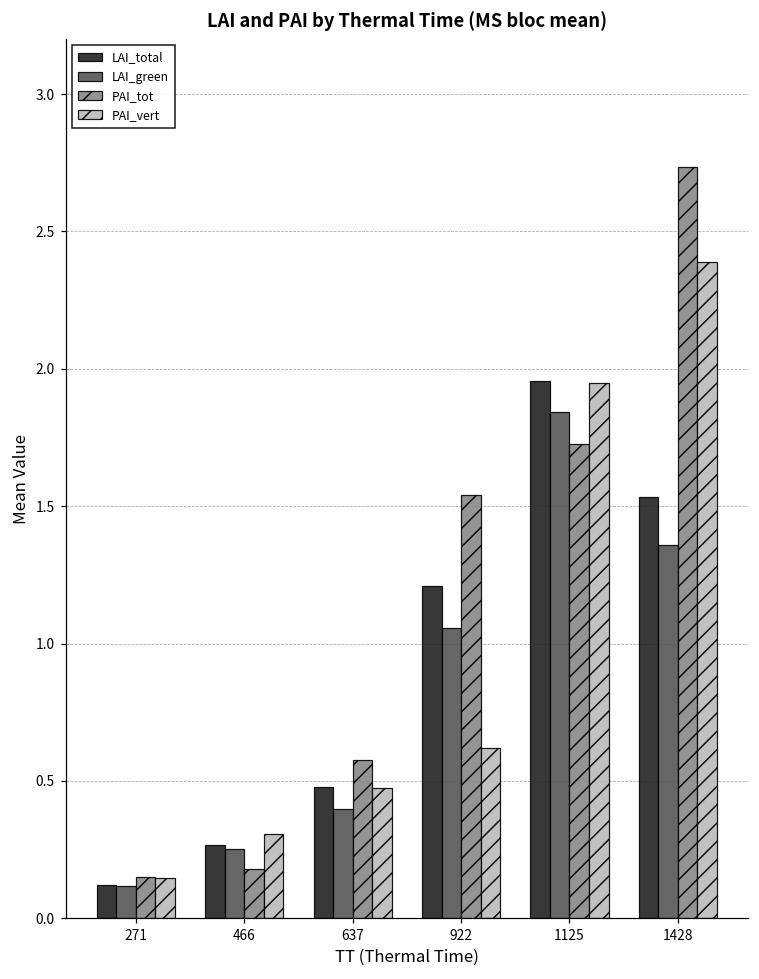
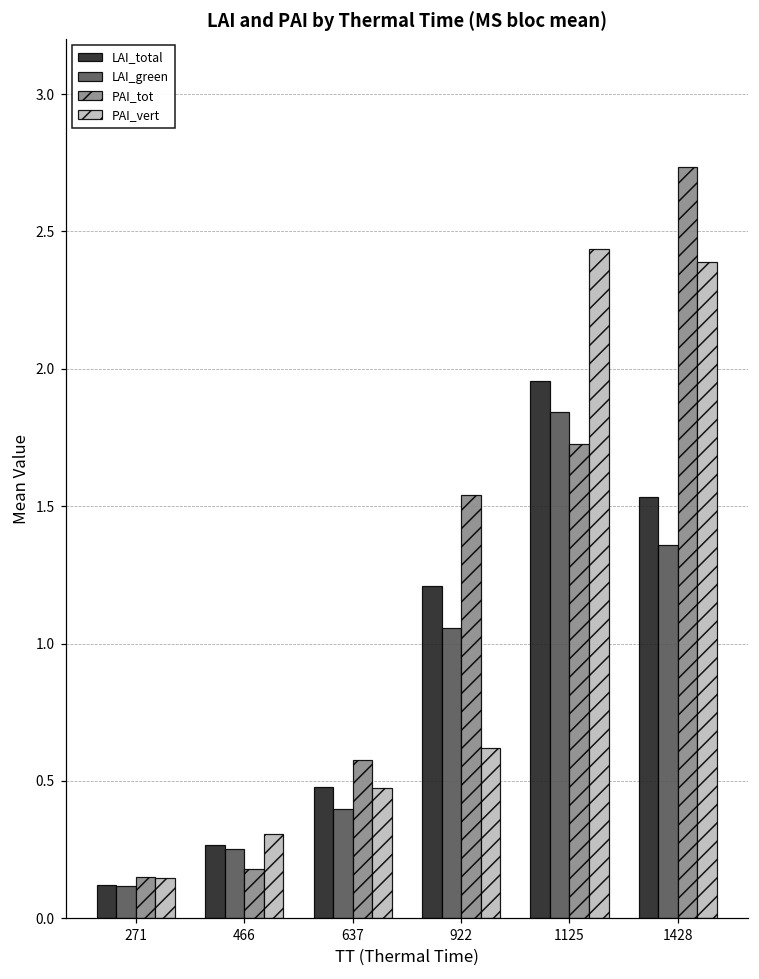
  {
    "LAI_total": {
      "271": 0.12,
      "466": 0.27,
      "637": 0.48,
      "922": 1.21,
      "1125": 1.96,
      "1428": 1.54
    },
    "LAI_green": {
      "271": 0.12,
      "466": 0.25,
      "637": 0.40,
      "922": 1.06,
      "1125": 1.84,
      "1428": 1.36
    },
    "PAI_tot": {
      "271": 0.15,
      "466": 0.18,
      "637": 0.58,
      "922": 1.54,
      "1125": 1.73,
      "1428": 2.74
    },
    "PAI_vert": {
      "271": 0.15,
      "466": 0.31,
      "637": 0.47,
      "922": 0.62,
-     "1125": 1.95,
+     "1125": 2.44,
      "1428": 2.39
    }
  }
